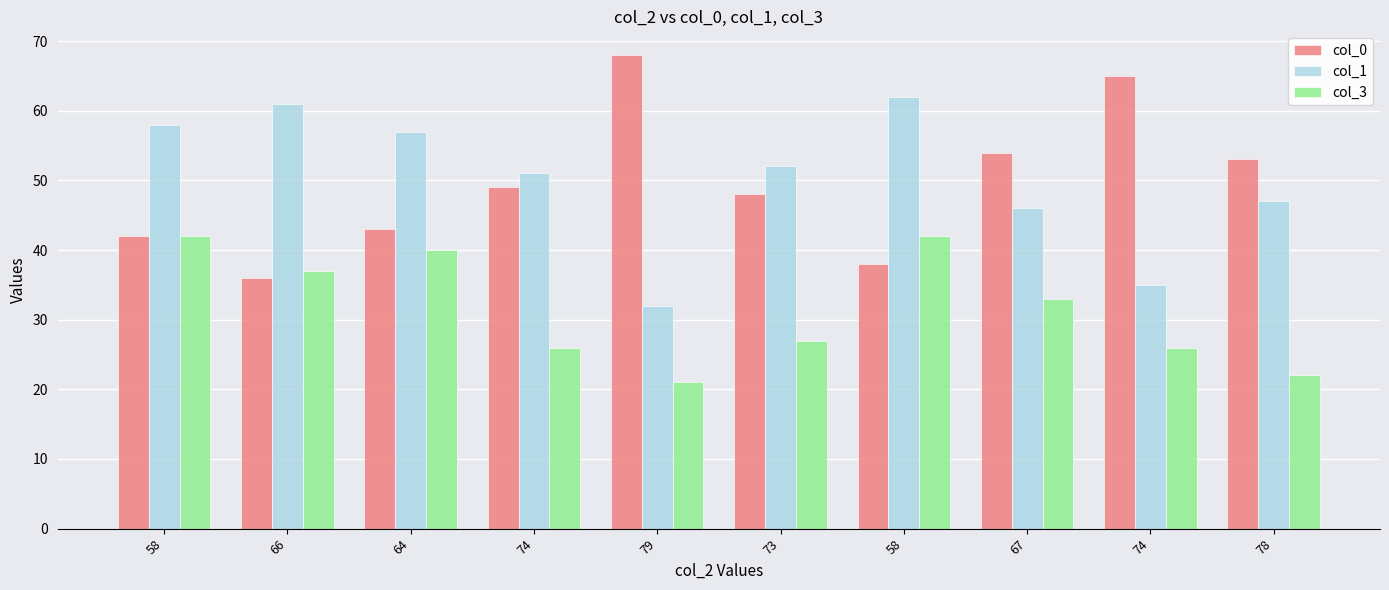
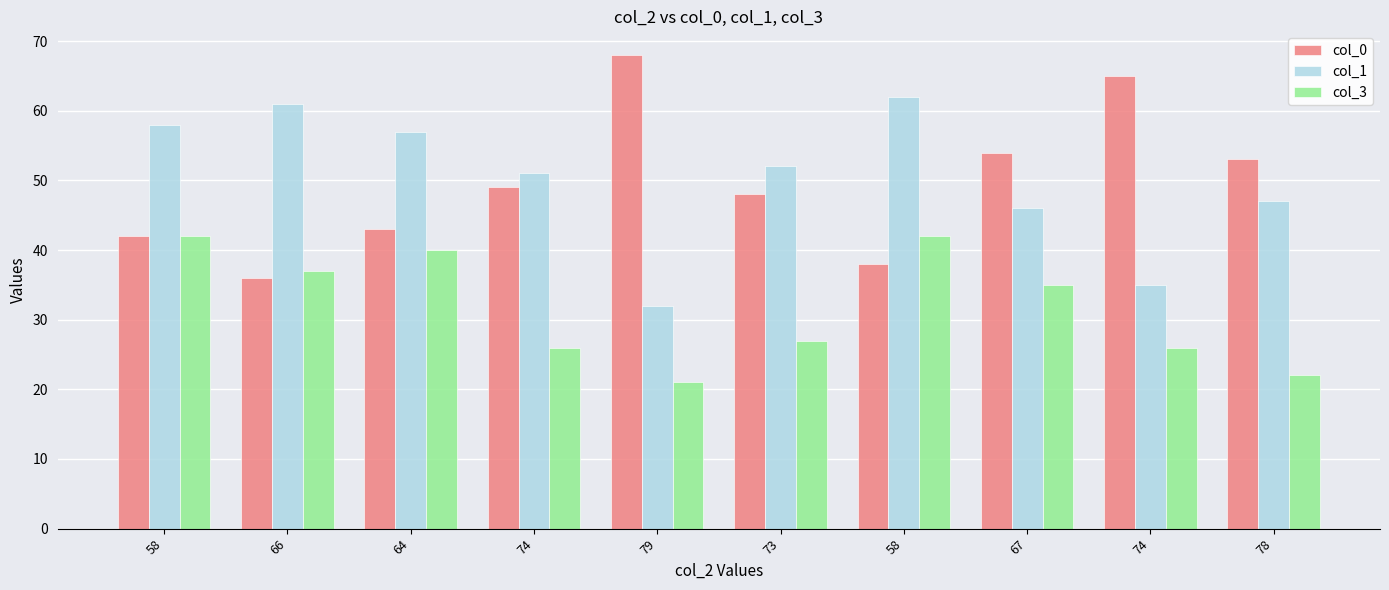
  {
    "col_0": {
      "66": 36,
      "64": 43,
      "79": 68,
      "73": 48,
      "67": 54,
      "78": 53
    },
    "col_1": {
      "66": 61,
      "64": 57,
      "79": 32,
      "73": 52,
      "67": 46,
      "78": 47
    },
    "col_3": {
      "66": 37,
      "64": 40,
      "79": 21,
      "73": 27,
-     "67": 33,
+     "67": 35,
      "78": 22
    }
  }
